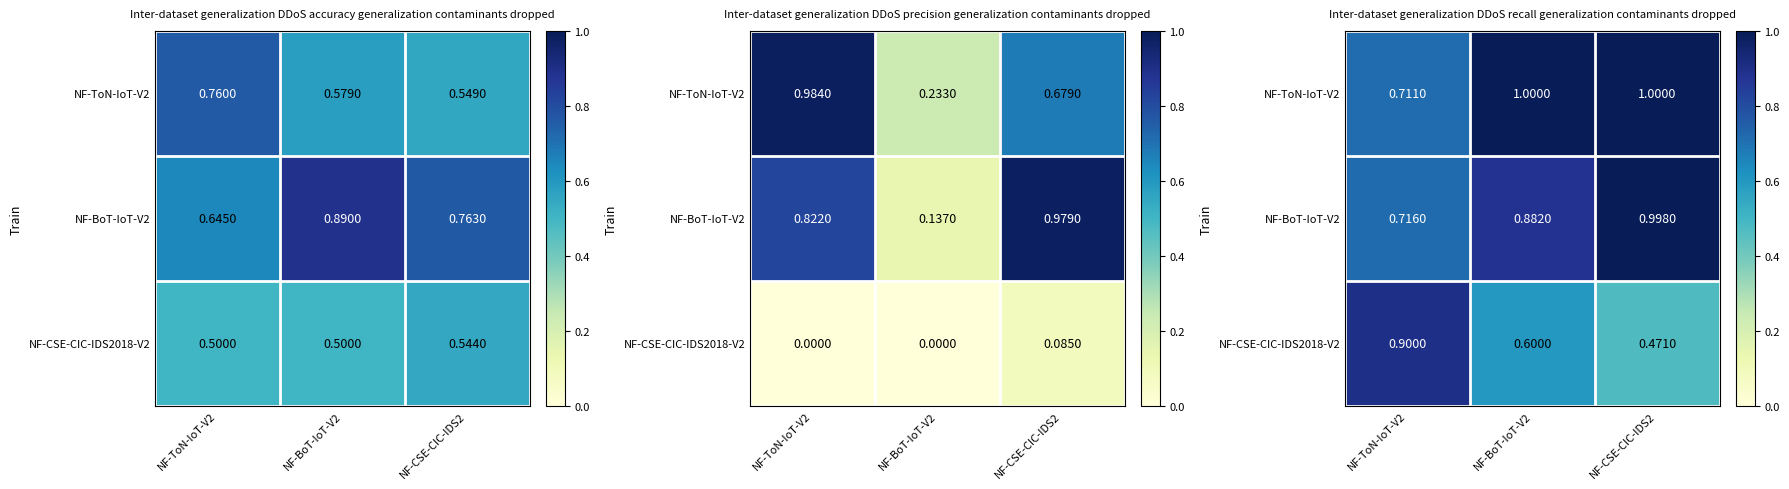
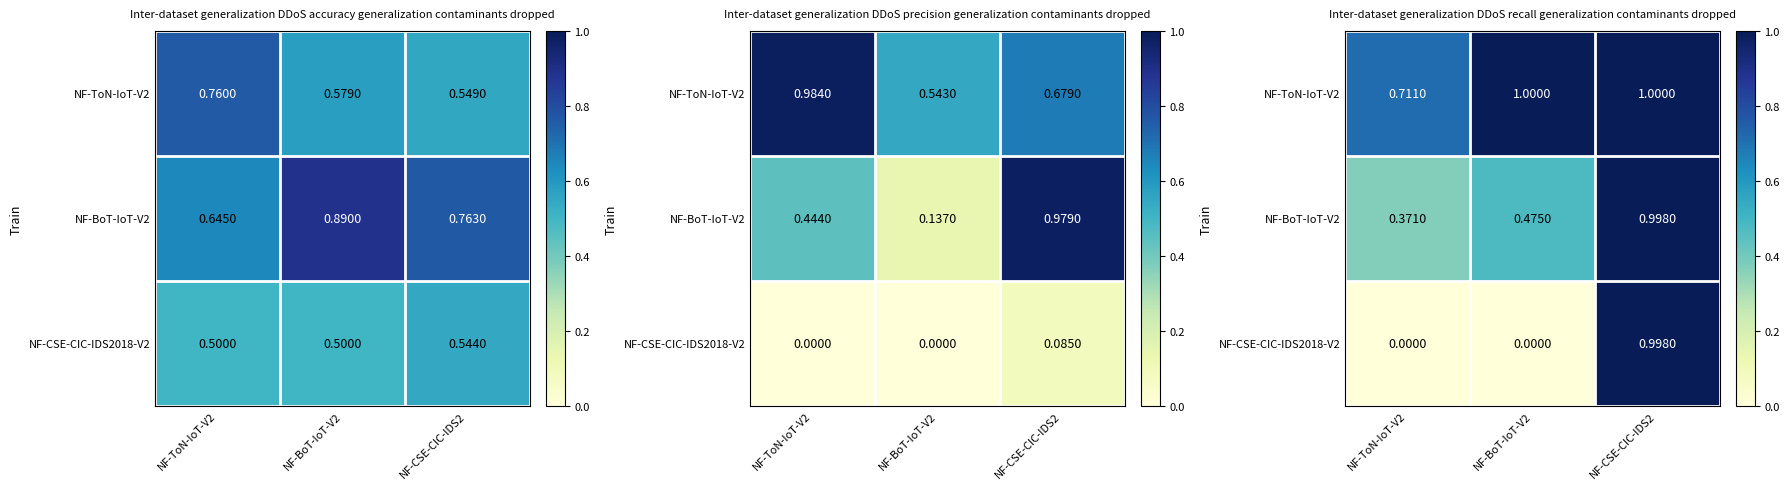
  {
    "Inter-dataset generalization DDoS accuracy generalization contaminants dropped": {
      "NF-ToN-IoT-V2": {
        "NF-ToN-IoT-V2": 0.7600,
        "NF-BoT-IoT-V2": 0.5790,
        "NF-CSE-CIC-IDS2": 0.5490
      },
      "NF-BoT-IoT-V2": {
        "NF-ToN-IoT-V2": 0.6450,
        "NF-BoT-IoT-V2": 0.8900,
        "NF-CSE-CIC-IDS2": 0.7630
      },
      "NF-CSE-CIC-IDS2018-V2": {
        "NF-ToN-IoT-V2": 0.5000,
        "NF-BoT-IoT-V2": 0.5000,
        "NF-CSE-CIC-IDS2": 0.5440
      }
    },
    "Inter-dataset generalization DDoS precision generalization contaminants dropped": {
      "NF-ToN-IoT-V2": {
        "NF-ToN-IoT-V2": 0.9840,
-       "NF-BoT-IoT-V2": 0.2330,
+       "NF-BoT-IoT-V2": 0.5430,
        "NF-CSE-CIC-IDS2": 0.6790
      },
      "NF-BoT-IoT-V2": {
-       "NF-ToN-IoT-V2": 0.8220,
+       "NF-ToN-IoT-V2": 0.4440,
        "NF-BoT-IoT-V2": 0.1370,
        "NF-CSE-CIC-IDS2": 0.9790
      },
      "NF-CSE-CIC-IDS2018-V2": {
        "NF-ToN-IoT-V2": 0.0000,
        "NF-BoT-IoT-V2": 0.0000,
        "NF-CSE-CIC-IDS2": 0.0850
      }
    },
    "Inter-dataset generalization DDoS recall generalization contaminants dropped": {
      "NF-ToN-IoT-V2": {
        "NF-ToN-IoT-V2": 0.7110,
        "NF-BoT-IoT-V2": 1.0000,
        "NF-CSE-CIC-IDS2": 1.0000
      },
      "NF-BoT-IoT-V2": {
-       "NF-ToN-IoT-V2": 0.7160,
-       "NF-BoT-IoT-V2": 0.8820,
+       "NF-ToN-IoT-V2": 0.3710,
+       "NF-BoT-IoT-V2": 0.4750,
        "NF-CSE-CIC-IDS2": 0.9980
      },
      "NF-CSE-CIC-IDS2018-V2": {
-       "NF-ToN-IoT-V2": 0.9000,
-       "NF-BoT-IoT-V2": 0.6000,
-       "NF-CSE-CIC-IDS2": 0.4710
+       "NF-ToN-IoT-V2": 0.0000,
+       "NF-BoT-IoT-V2": 0.0000,
+       "NF-CSE-CIC-IDS2": 0.9980
      }
    }
  }
